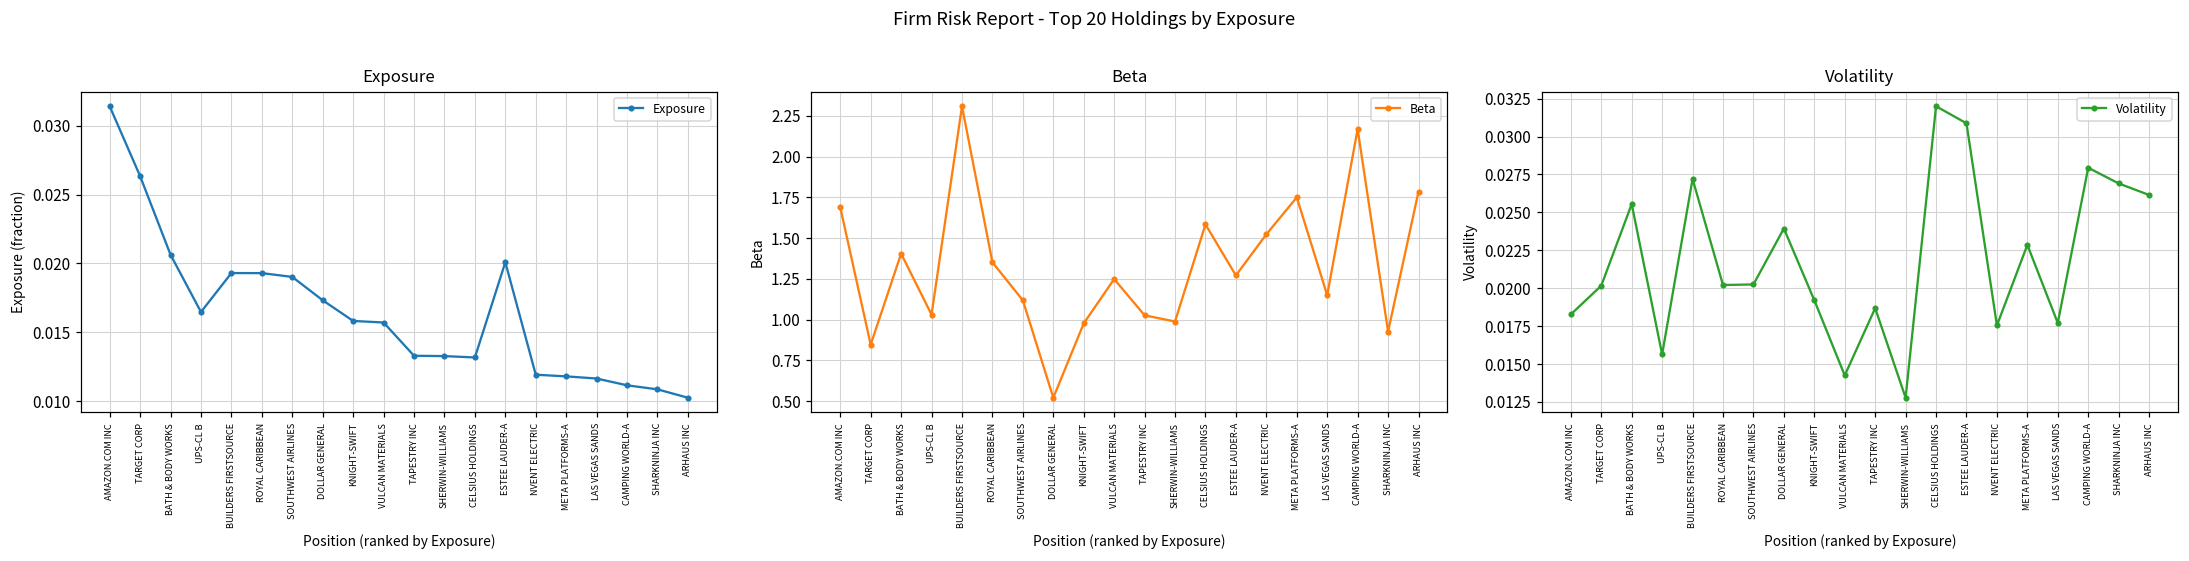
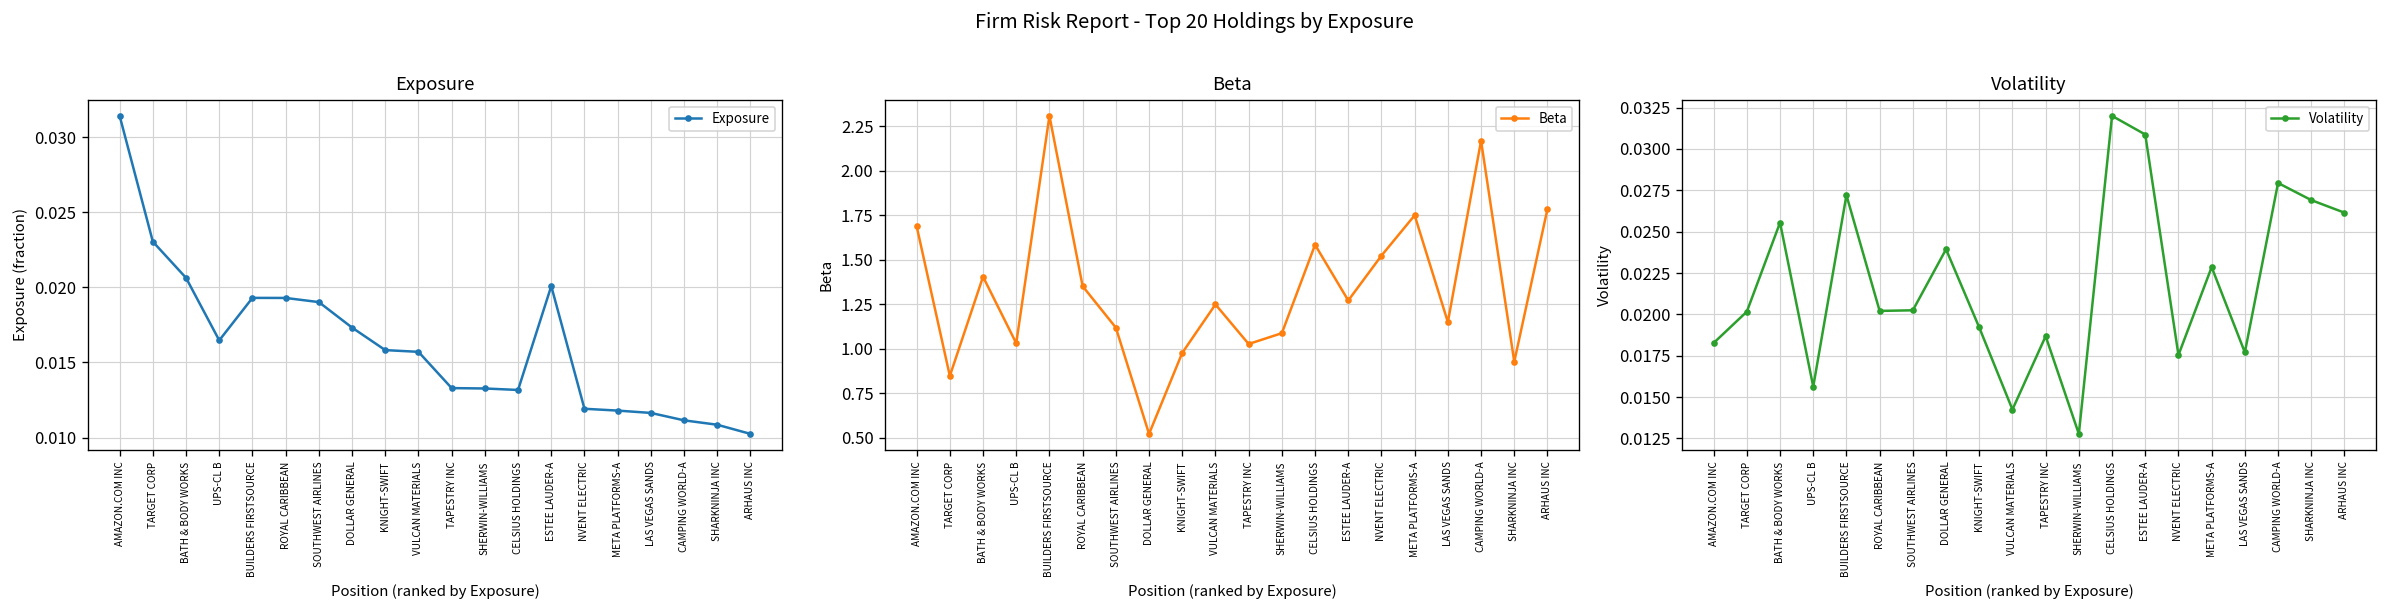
  {
    "Exposure": {
      "AMAZON.COM INC": 0.0314,
-     "TARGET CORP": 0.0263,
+     "TARGET CORP": 0.0230,
      "BATH & BODY WORKS": 0.0206,
      "UPS-CL B": 0.0165,
      "BUILDERS FIRSTSOURCE": 0.0193,
      "ROYAL CARIBBEAN": 0.0193,
      "SOUTHWEST AIRLINES": 0.0190,
      "DOLLAR GENERAL": 0.0173,
      "KNIGHT-SWIFT": 0.0158,
      "VULCAN MATERIALS": 0.0157,
      "TAPESTRY INC": 0.0133,
      "SHERWIN-WILLIAMS": 0.0133,
      "CELSIUS HOLDINGS": 0.0132,
      "ESTEE LAUDER-A": 0.0201,
      "NVENT ELECTRIC": 0.0119,
      "META PLATFORMS-A": 0.0118,
      "LAS VEGAS SANDS": 0.0116,
      "CAMPING WORLD-A": 0.0111,
      "SHARKNINJA INC": 0.0109,
      "ARHAUS INC": 0.0102
    },
    "Beta": {
      "AMAZON.COM INC": 1.69,
      "TARGET CORP": 0.85,
      "BATH & BODY WORKS": 1.40,
      "UPS-CL B": 1.03,
      "BUILDERS FIRSTSOURCE": 2.31,
      "ROYAL CARIBBEAN": 1.35,
      "SOUTHWEST AIRLINES": 1.12,
      "DOLLAR GENERAL": 0.52,
      "KNIGHT-SWIFT": 0.98,
      "VULCAN MATERIALS": 1.25,
      "TAPESTRY INC": 1.03,
-     "SHERWIN-WILLIAMS": 0.99,
+     "SHERWIN-WILLIAMS": 1.09,
      "CELSIUS HOLDINGS": 1.58,
      "ESTEE LAUDER-A": 1.27,
      "NVENT ELECTRIC": 1.52,
      "META PLATFORMS-A": 1.75,
      "LAS VEGAS SANDS": 1.15,
      "CAMPING WORLD-A": 2.17,
      "SHARKNINJA INC": 0.93,
      "ARHAUS INC": 1.79
    },
    "Volatility": {
      "AMAZON.COM INC": 0.0183,
      "TARGET CORP": 0.0202,
      "BATH & BODY WORKS": 0.0255,
      "UPS-CL B": 0.0156,
      "BUILDERS FIRSTSOURCE": 0.0272,
      "ROYAL CARIBBEAN": 0.0202,
      "SOUTHWEST AIRLINES": 0.0202,
      "DOLLAR GENERAL": 0.0239,
      "KNIGHT-SWIFT": 0.0192,
      "VULCAN MATERIALS": 0.0142,
      "TAPESTRY INC": 0.0187,
      "SHERWIN-WILLIAMS": 0.0128,
      "CELSIUS HOLDINGS": 0.0320,
      "ESTEE LAUDER-A": 0.0309,
      "NVENT ELECTRIC": 0.0175,
      "META PLATFORMS-A": 0.0229,
      "LAS VEGAS SANDS": 0.0177,
      "CAMPING WORLD-A": 0.0279,
      "SHARKNINJA INC": 0.0269,
      "ARHAUS INC": 0.0261
    }
  }
